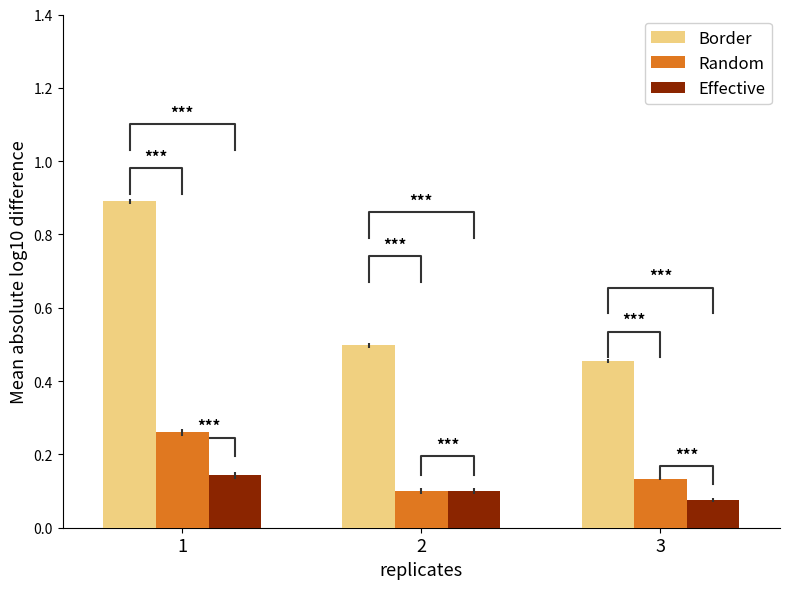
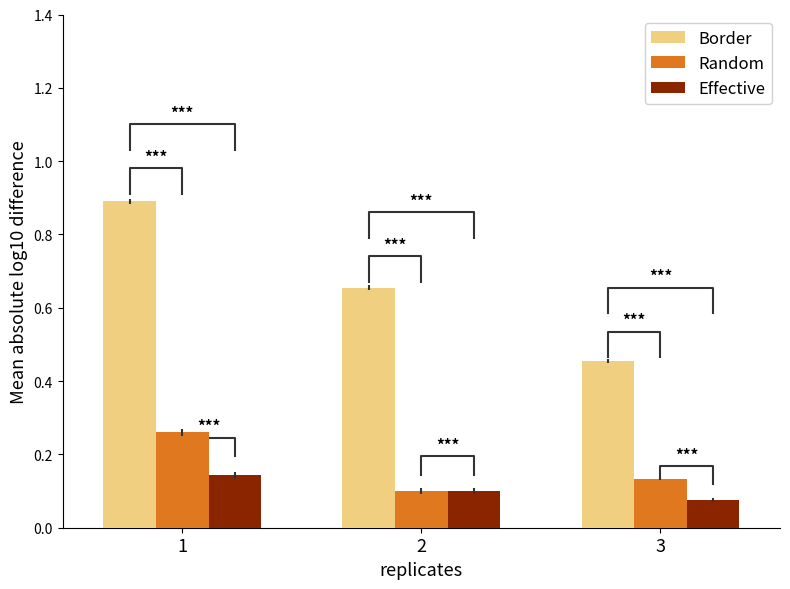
  {
    "Border": {
      "1": 0.89,
-     "2": 0.50,
+     "2": 0.66,
      "3": 0.46
    },
    "Random": {
      "1": 0.26,
      "2": 0.10,
      "3": 0.13
    },
    "Effective": {
      "1": 0.14,
      "2": 0.10,
      "3": 0.08
    }
  }
